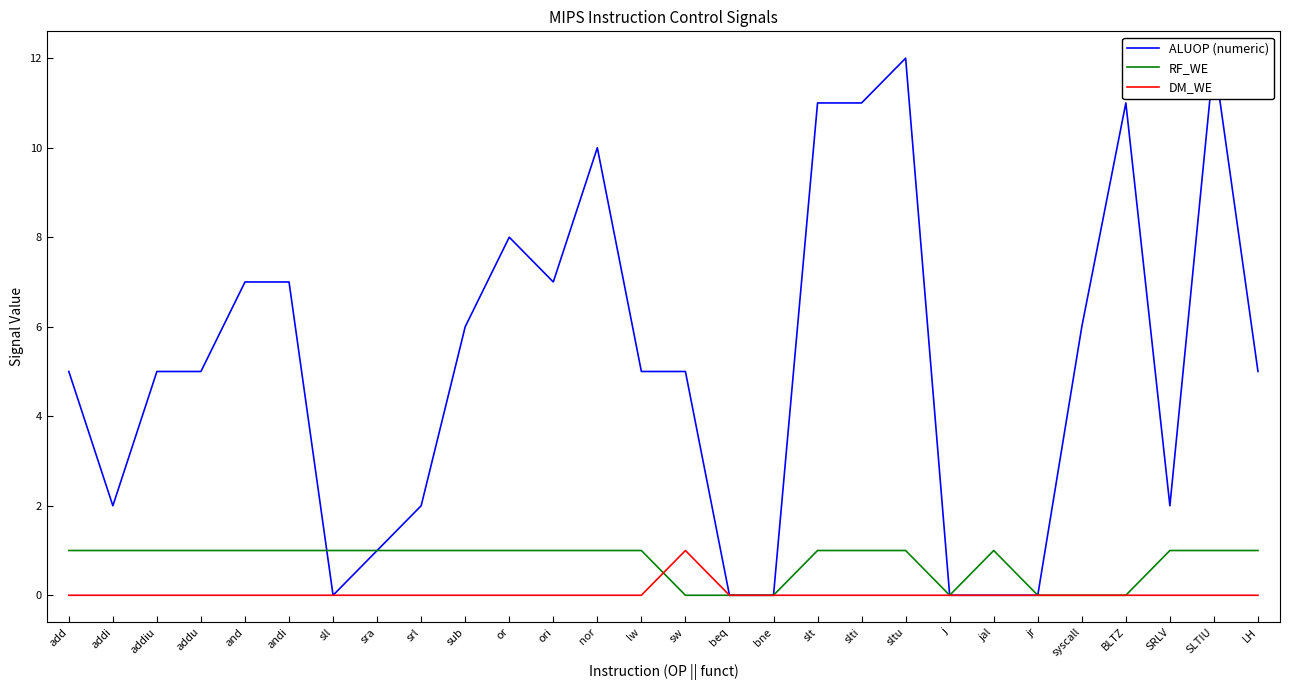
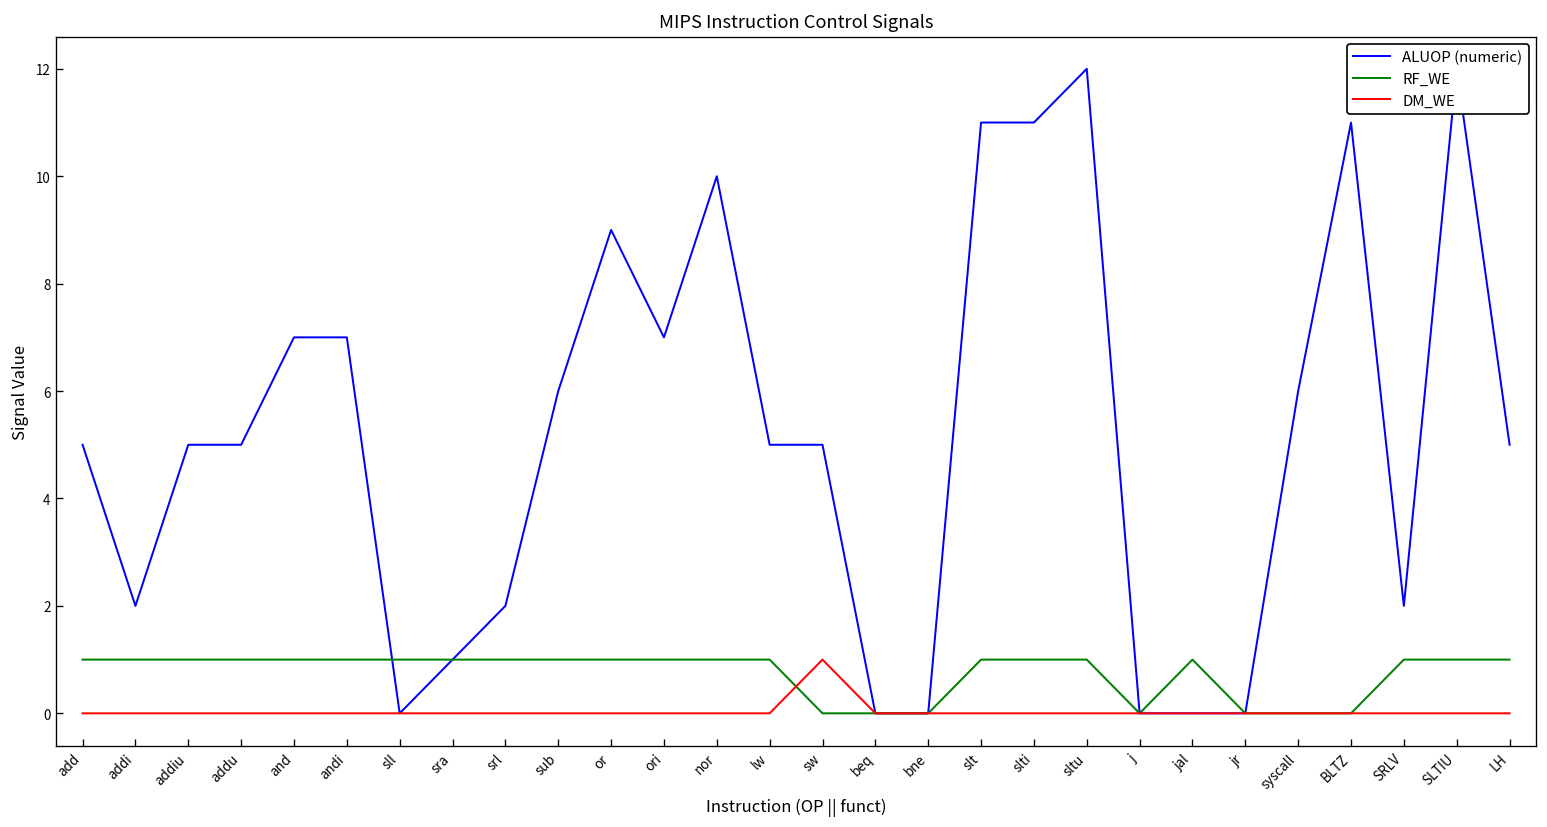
  {
    "ALUOP (numeric)": {
      "add": 5,
      "addi": 2,
      "addiu": 5,
      "addu": 5,
      "and": 7,
      "andi": 7,
      "srl": 2,
      "sub": 6,
-     "or": 8,
+     "or": 9,
      "ori": 7,
      "nor": 10,
      "lw": 5,
      "sw": 5,
      "slt": 11,
      "slti": 11,
      "sltu": 12,
      "syscall": 6,
      "BLTZ": 11,
      "SRLV": 2,
      "LH": 5
    },
    "RF_WE": {
      "add": 1,
      "addi": 1,
      "addiu": 1,
      "addu": 1,
      "and": 1,
      "andi": 1,
      "sll": 1,
      "srl": 1,
      "sub": 1,
      "or": 1,
      "ori": 1,
      "nor": 1,
      "lw": 1,
      "sw": 0,
      "slt": 1,
      "slti": 1,
      "sltu": 1,
      "jal": 1,
      "SRLV": 1,
      "SLTIU": 1,
      "LH": 1
    },
    "DM_WE": {
      "add": 0,
      "addi": 0,
      "addiu": 0,
      "addu": 0,
      "and": 0,
      "andi": 0,
      "sra": 0,
      "srl": 0,
      "sub": 0,
      "or": 0,
      "ori": 0,
      "nor": 0,
      "lw": 0,
      "sw": 1,
      "slt": 0,
      "slti": 0,
      "sltu": 0,
      "SRLV": 0,
      "SLTIU": 0,
      "LH": 0
    }
  }
